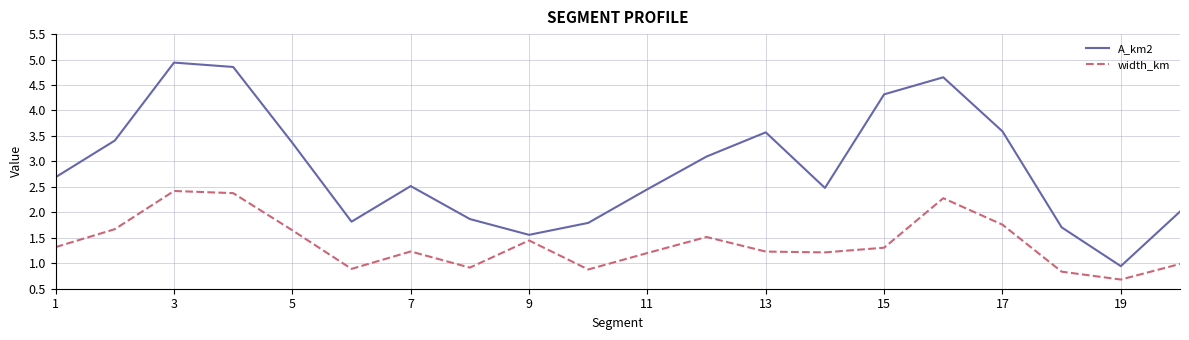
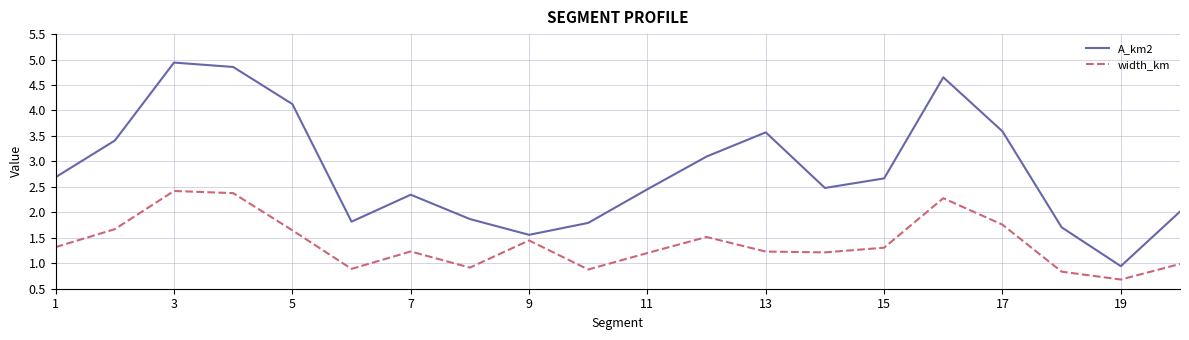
  {
    "A_km2": {
      "1": 2.7,
      "3": 4.9,
-     "5": 3.4,
-     "7": 2.5,
+     "5": 4.1,
+     "7": 2.3,
      "9": 1.6,
      "11": 2.5,
      "13": 3.6,
-     "15": 4.3,
+     "15": 2.7,
      "17": 3.6,
      "19": 0.9
    },
    "width_km": {
      "1": 1.3,
      "3": 2.4,
      "5": 1.6,
      "7": 1.2,
      "9": 1.4,
      "11": 1.2,
      "13": 1.2,
      "15": 1.3,
      "17": 1.8,
      "19": 0.7
    }
  }
